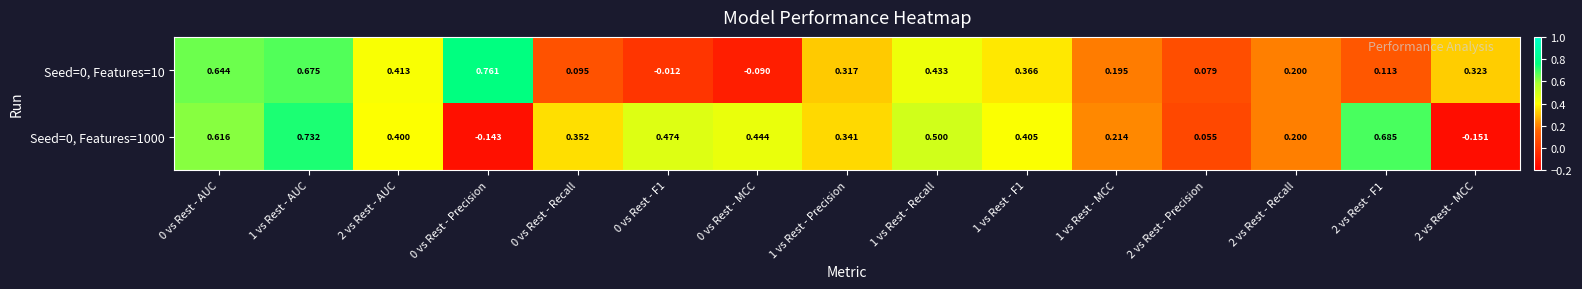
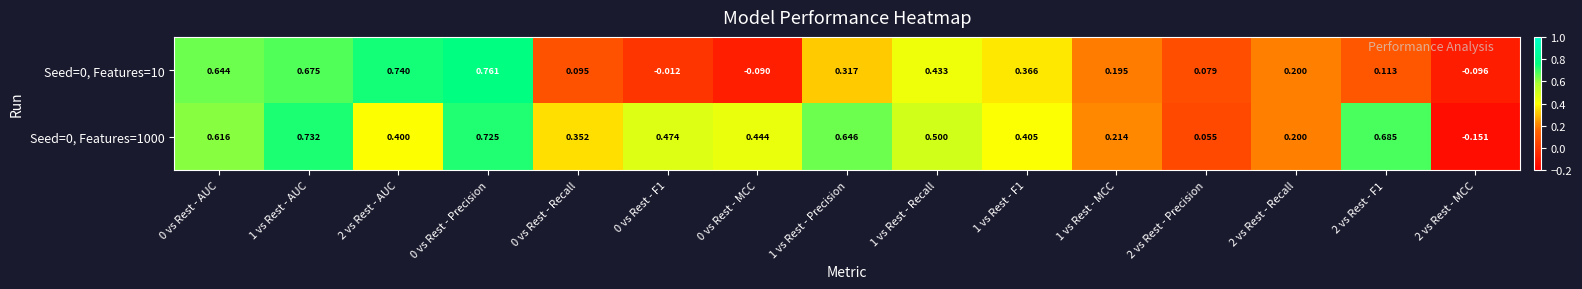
  {
    "Seed=0, Features=10": {
      "0 vs Rest - AUC": 0.644,
      "1 vs Rest - AUC": 0.675,
-     "2 vs Rest - AUC": 0.413,
+     "2 vs Rest - AUC": 0.740,
      "0 vs Rest - Precision": 0.761,
      "0 vs Rest - Recall": 0.095,
      "0 vs Rest - F1": -0.012,
      "0 vs Rest - MCC": -0.090,
      "1 vs Rest - Precision": 0.317,
      "1 vs Rest - Recall": 0.433,
      "1 vs Rest - F1": 0.366,
      "1 vs Rest - MCC": 0.195,
      "2 vs Rest - Precision": 0.079,
      "2 vs Rest - Recall": 0.200,
-     "2 vs Rest - MCC": 0.323
+     "2 vs Rest - MCC": -0.096
    },
    "Seed=0, Features=1000": {
      "0 vs Rest - AUC": 0.616,
      "1 vs Rest - AUC": 0.732,
      "2 vs Rest - AUC": 0.400,
-     "0 vs Rest - Precision": -0.143,
+     "0 vs Rest - Precision": 0.725,
      "0 vs Rest - Recall": 0.352,
      "0 vs Rest - F1": 0.474,
      "0 vs Rest - MCC": 0.444,
-     "1 vs Rest - Precision": 0.341,
+     "1 vs Rest - Precision": 0.646,
      "1 vs Rest - Recall": 0.500,
      "1 vs Rest - F1": 0.405,
      "1 vs Rest - MCC": 0.214,
      "2 vs Rest - Precision": 0.055,
      "2 vs Rest - Recall": 0.200,
      "2 vs Rest - F1": 0.685,
      "2 vs Rest - MCC": -0.151
    }
  }
